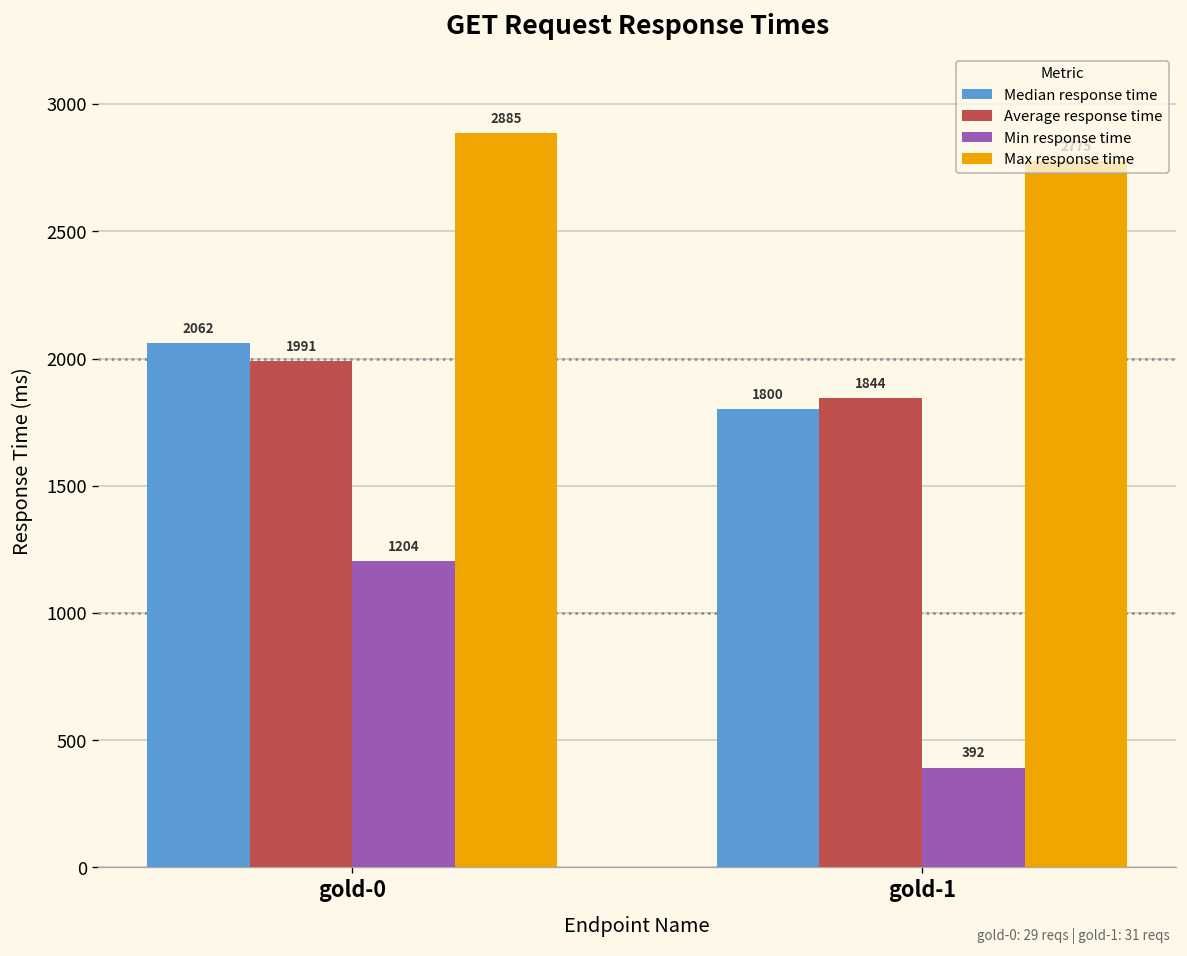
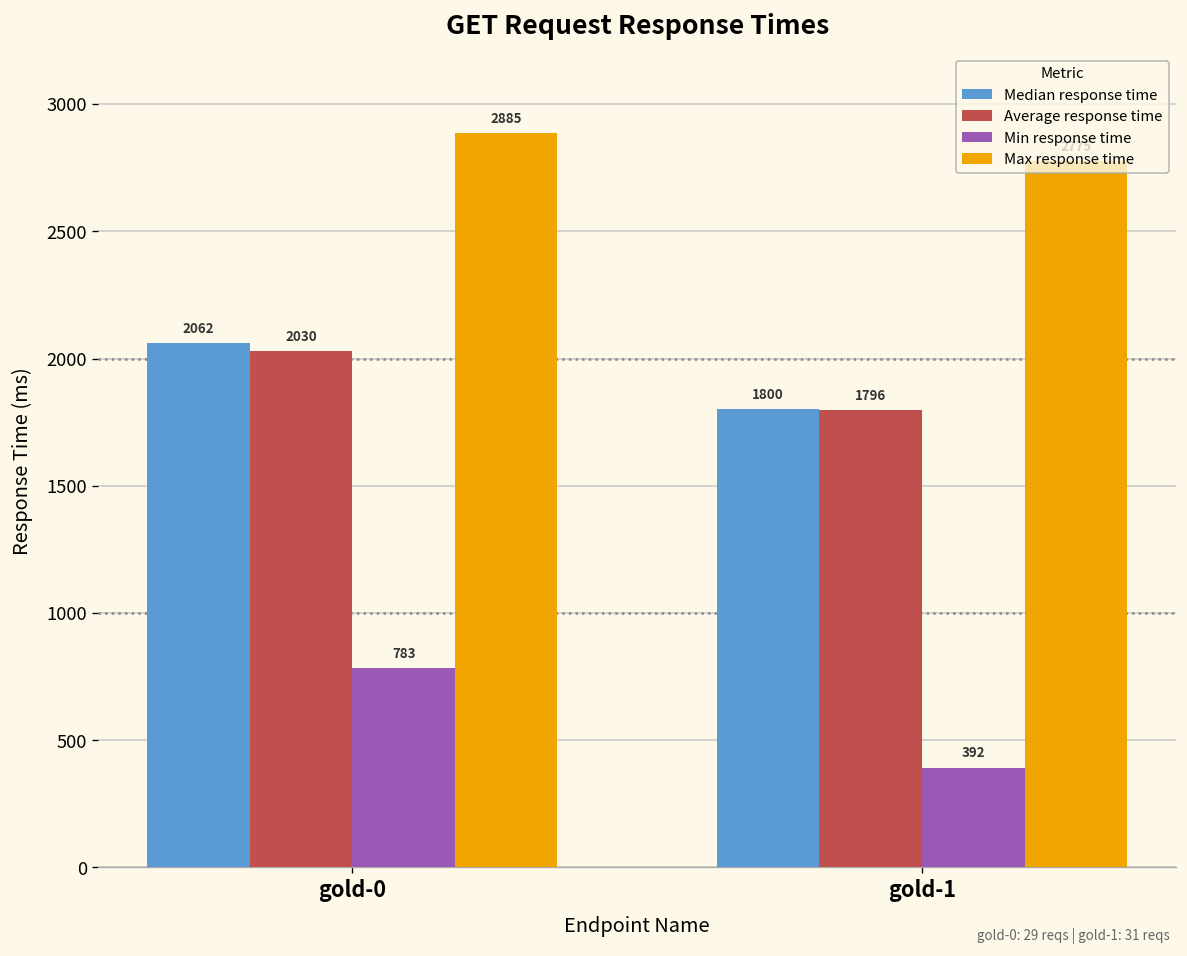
  {
    "Median response time": {
      "gold-0": 2062,
      "gold-1": 1800
    },
    "Average response time": {
-     "gold-0": 1991,
-     "gold-1": 1844
+     "gold-0": 2030,
+     "gold-1": 1796
    },
    "Min response time": {
-     "gold-0": 1204,
+     "gold-0": 783,
      "gold-1": 392
    },
    "Max response time": {
      "gold-0": 2885
    }
  }
